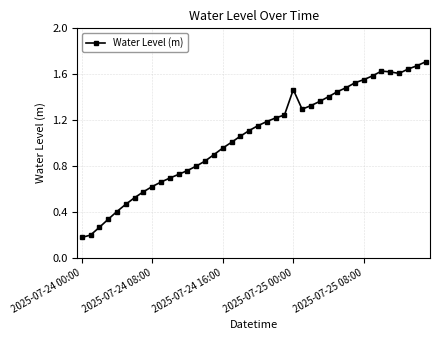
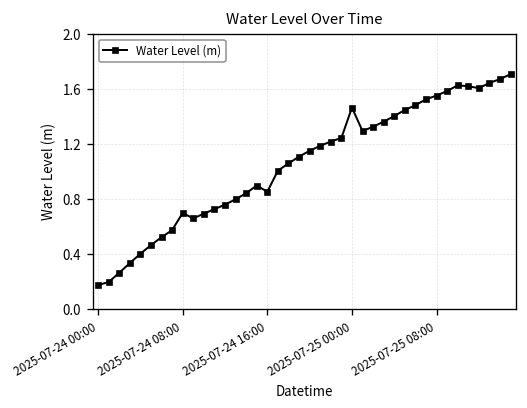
  {
    "2025-07-24 00:00": 0.18,
-   "2025-07-24 08:00": 0.62,
-   "2025-07-24 16:00": 0.96,
+   "2025-07-24 08:00": 0.70,
+   "2025-07-24 16:00": 0.85,
    "2025-07-25 00:00": 1.46,
    "2025-07-25 08:00": 1.55
  }
